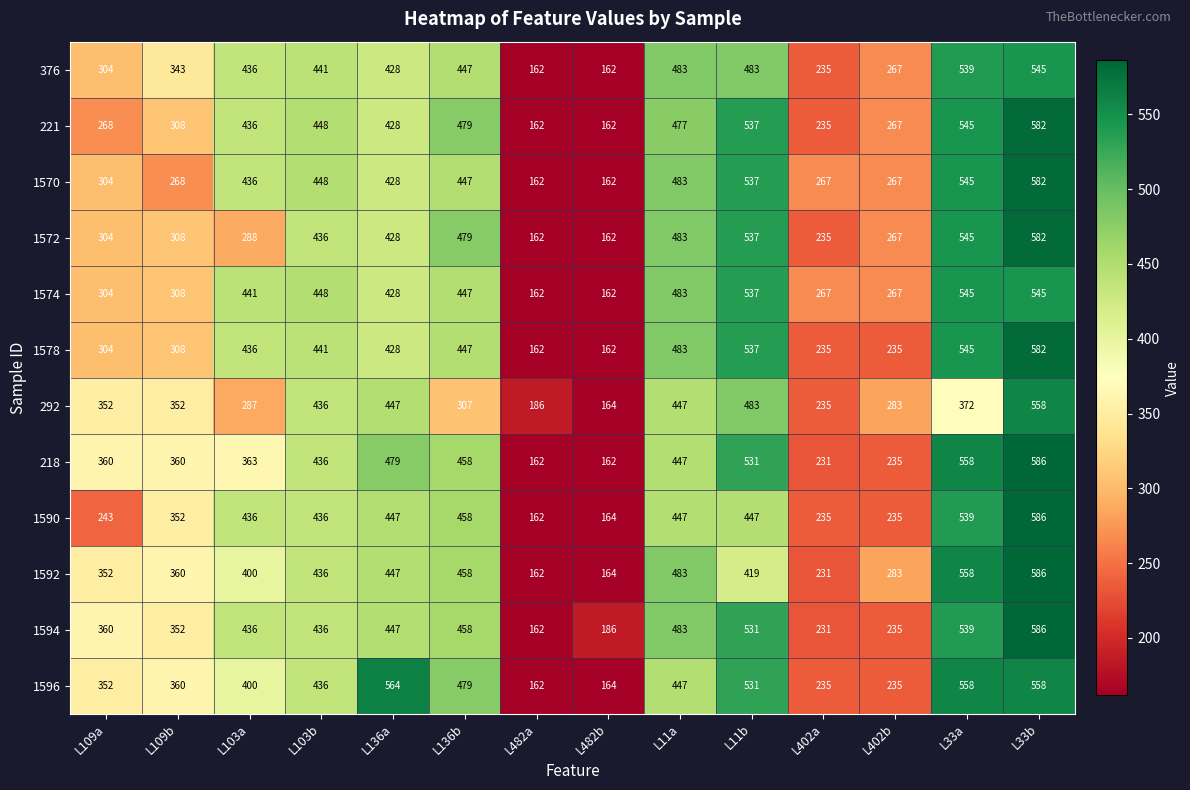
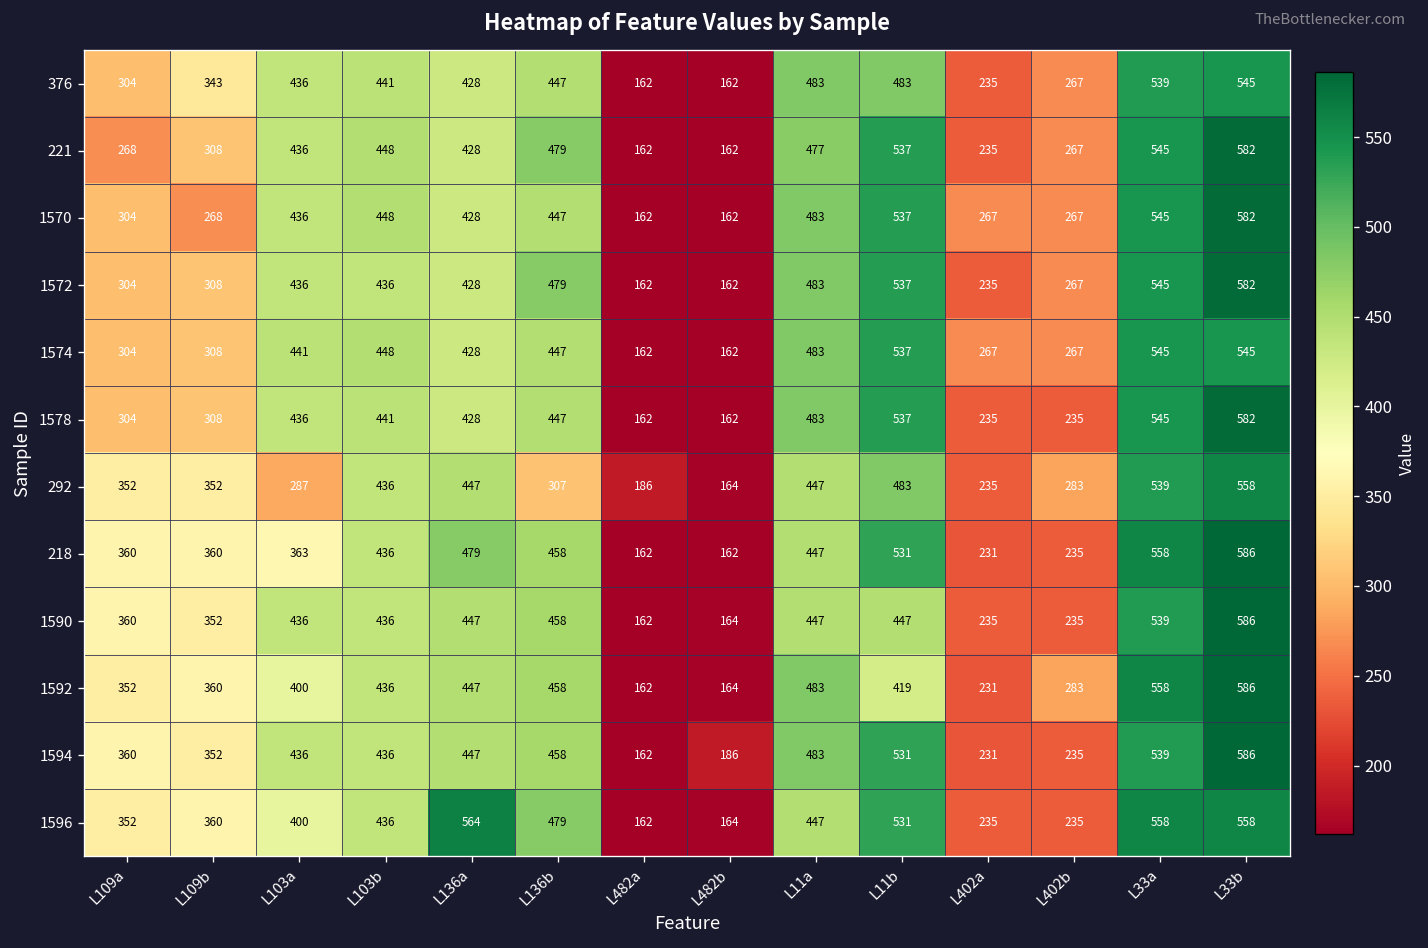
  {
    "376": {
      "L109a": 304,
      "L109b": 343,
      "L103a": 436,
      "L103b": 441,
      "L136a": 428,
      "L136b": 447,
      "L482a": 162,
      "L482b": 162,
      "L11a": 483,
      "L11b": 483,
      "L402a": 235,
      "L402b": 267,
      "L33a": 539,
      "L33b": 545
    },
    "221": {
      "L109a": 268,
      "L109b": 308,
      "L103a": 436,
      "L103b": 448,
      "L136a": 428,
      "L136b": 479,
      "L482a": 162,
      "L482b": 162,
      "L11a": 477,
      "L11b": 537,
      "L402a": 235,
      "L402b": 267,
      "L33a": 545,
      "L33b": 582
    },
    "1570": {
      "L109a": 304,
      "L109b": 268,
      "L103a": 436,
      "L103b": 448,
      "L136a": 428,
      "L136b": 447,
      "L482a": 162,
      "L482b": 162,
      "L11a": 483,
      "L11b": 537,
      "L402a": 267,
      "L402b": 267,
      "L33a": 545,
      "L33b": 582
    },
    "1572": {
      "L109a": 304,
      "L109b": 308,
-     "L103a": 288,
+     "L103a": 436,
      "L103b": 436,
      "L136a": 428,
      "L136b": 479,
      "L482a": 162,
      "L482b": 162,
      "L11a": 483,
      "L11b": 537,
      "L402a": 235,
      "L402b": 267,
      "L33a": 545,
      "L33b": 582
    },
    "1574": {
      "L109a": 304,
      "L109b": 308,
      "L103a": 441,
      "L103b": 448,
      "L136a": 428,
      "L136b": 447,
      "L482a": 162,
      "L482b": 162,
      "L11a": 483,
      "L11b": 537,
      "L402a": 267,
      "L402b": 267,
      "L33a": 545,
      "L33b": 545
    },
    "1578": {
      "L109a": 304,
      "L109b": 308,
      "L103a": 436,
      "L103b": 441,
      "L136a": 428,
      "L136b": 447,
      "L482a": 162,
      "L482b": 162,
      "L11a": 483,
      "L11b": 537,
      "L402a": 235,
      "L402b": 235,
      "L33a": 545,
      "L33b": 582
    },
    "292": {
      "L109a": 352,
      "L109b": 352,
      "L103a": 287,
      "L103b": 436,
      "L136a": 447,
      "L136b": 307,
      "L482a": 186,
      "L482b": 164,
      "L11a": 447,
      "L11b": 483,
      "L402a": 235,
      "L402b": 283,
-     "L33a": 372,
+     "L33a": 539,
      "L33b": 558
    },
    "218": {
      "L109a": 360,
      "L109b": 360,
      "L103a": 363,
      "L103b": 436,
      "L136a": 479,
      "L136b": 458,
      "L482a": 162,
      "L482b": 162,
      "L11a": 447,
      "L11b": 531,
      "L402a": 231,
      "L402b": 235,
      "L33a": 558,
      "L33b": 586
    },
    "1590": {
-     "L109a": 243,
+     "L109a": 360,
      "L109b": 352,
      "L103a": 436,
      "L103b": 436,
      "L136a": 447,
      "L136b": 458,
      "L482a": 162,
      "L482b": 164,
      "L11a": 447,
      "L11b": 447,
      "L402a": 235,
      "L402b": 235,
      "L33a": 539,
      "L33b": 586
    },
    "1592": {
      "L109a": 352,
      "L109b": 360,
      "L103a": 400,
      "L103b": 436,
      "L136a": 447,
      "L136b": 458,
      "L482a": 162,
      "L482b": 164,
      "L11a": 483,
      "L11b": 419,
      "L402a": 231,
      "L402b": 283,
      "L33a": 558,
      "L33b": 586
    },
    "1594": {
      "L109a": 360,
      "L109b": 352,
      "L103a": 436,
      "L103b": 436,
      "L136a": 447,
      "L136b": 458,
      "L482a": 162,
      "L482b": 186,
      "L11a": 483,
      "L11b": 531,
      "L402a": 231,
      "L402b": 235,
      "L33a": 539,
      "L33b": 586
    },
    "1596": {
      "L109a": 352,
      "L109b": 360,
      "L103a": 400,
      "L103b": 436,
      "L136a": 564,
      "L136b": 479,
      "L482a": 162,
      "L482b": 164,
      "L11a": 447,
      "L11b": 531,
      "L402a": 235,
      "L402b": 235,
      "L33a": 558,
      "L33b": 558
    }
  }
